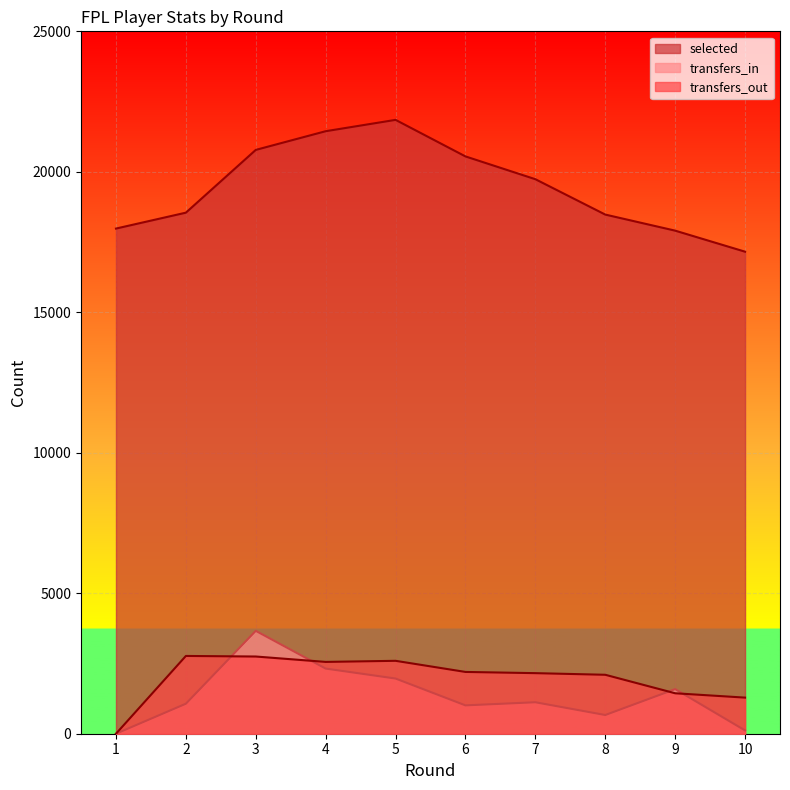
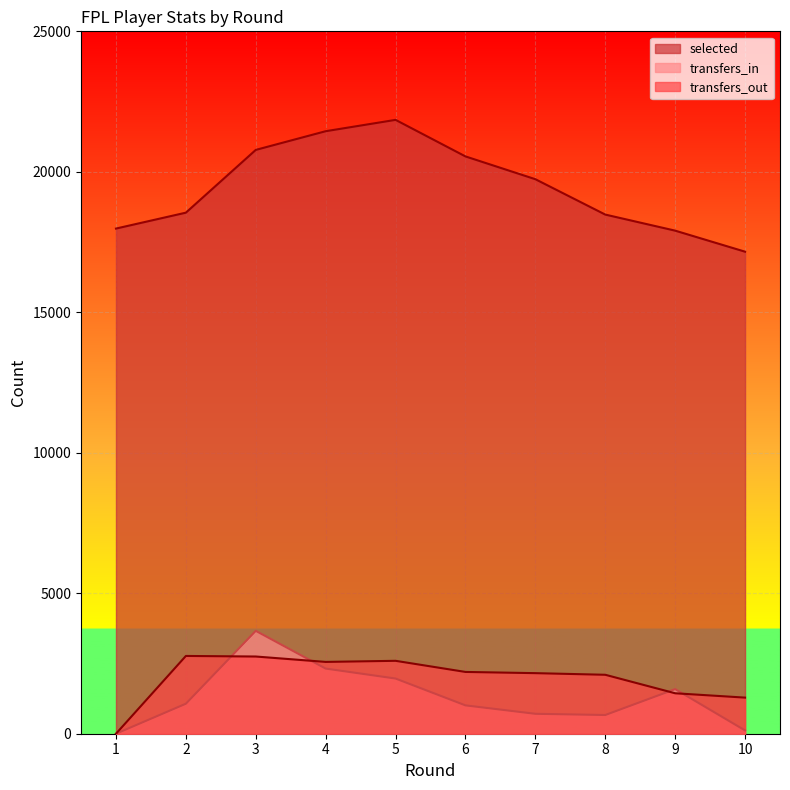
  {
    "transfers_in": {
      "2": 1100,
      "3": 3700,
      "4": 2300,
      "5": 2000,
      "6": 1000,
-     "7": 1100,
+     "7": 700,
      "8": 700,
      "9": 1600,
      "10": 100
    }
  }
